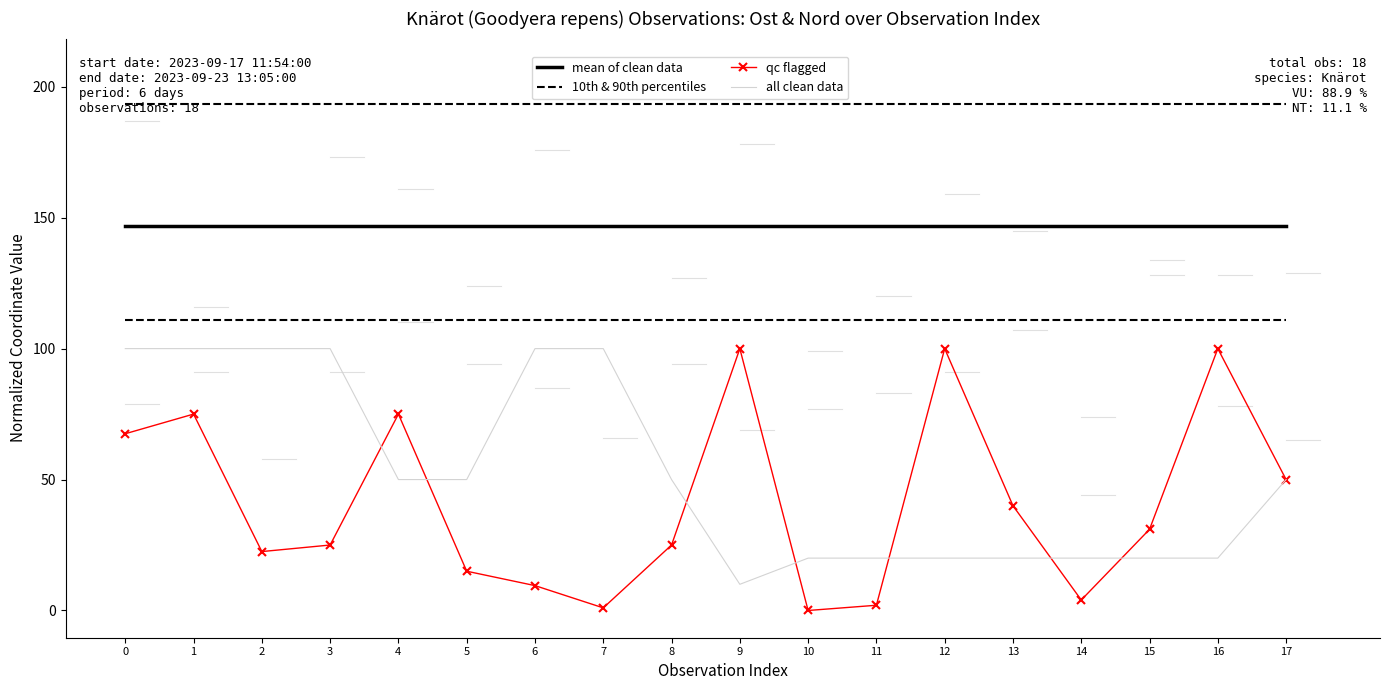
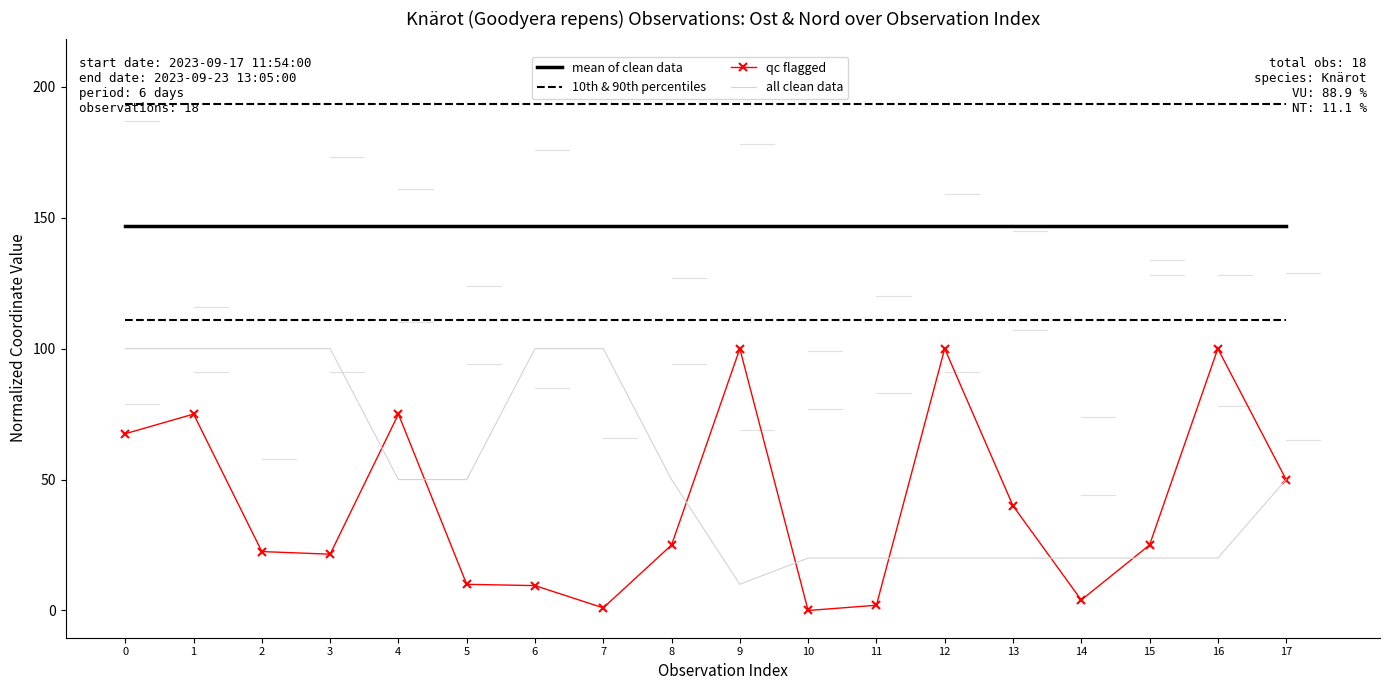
  {
    "qc flagged": {
      "0": 68,
      "1": 75,
      "2": 23,
-     "3": 25,
+     "3": 22,
      "4": 75,
-     "5": 15,
+     "5": 10,
      "6": 10,
      "7": 1,
      "8": 25,
      "9": 100,
      "10": 0,
      "11": 2,
      "12": 100,
      "13": 40,
      "14": 4,
-     "15": 31,
+     "15": 25,
      "16": 100
    }
  }
